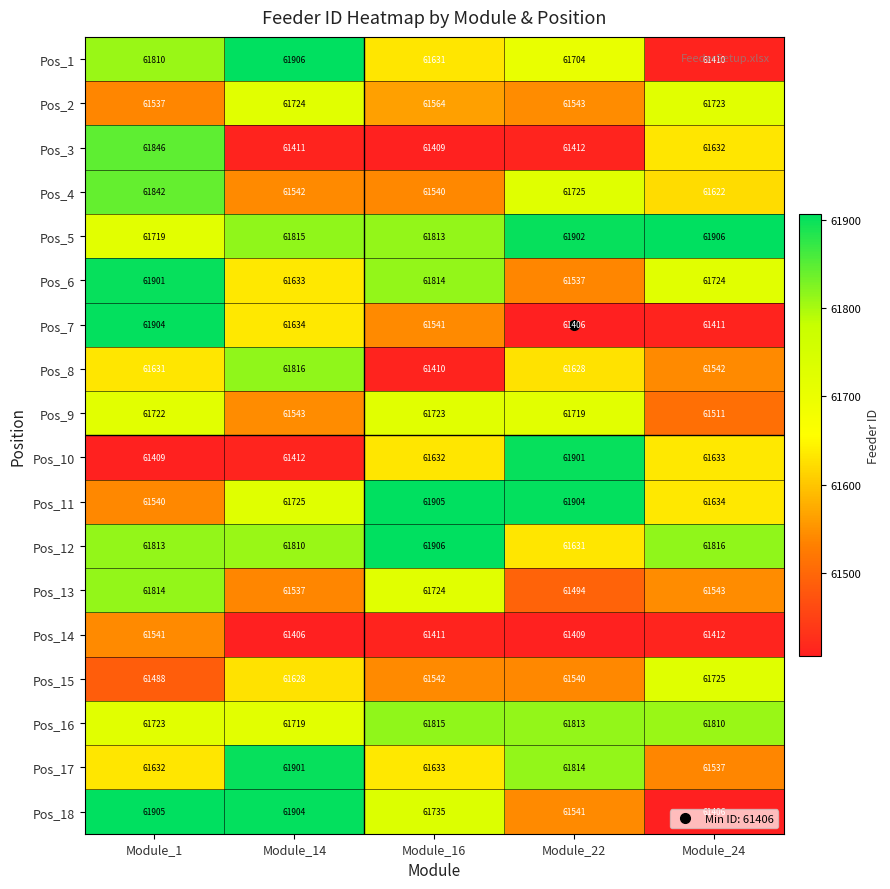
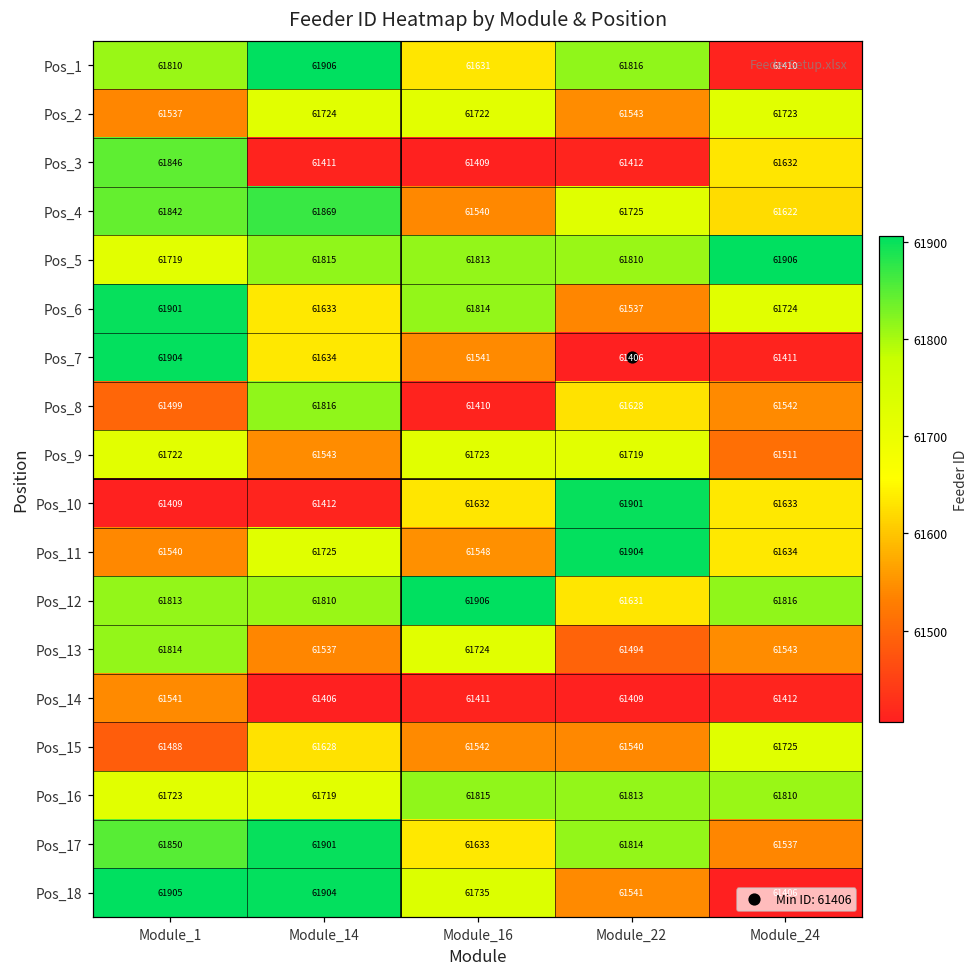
  {
    "Pos_1": {
      "Module_1": 61810,
      "Module_14": 61906,
      "Module_16": 61631,
-     "Module_22": 61704
+     "Module_22": 61816
    },
    "Pos_2": {
      "Module_1": 61537,
      "Module_14": 61724,
-     "Module_16": 61564,
+     "Module_16": 61722,
      "Module_22": 61543,
      "Module_24": 61723
    },
    "Pos_3": {
      "Module_1": 61846,
      "Module_14": 61411,
      "Module_16": 61409,
      "Module_22": 61412,
      "Module_24": 61632
    },
    "Pos_4": {
      "Module_1": 61842,
-     "Module_14": 61542,
+     "Module_14": 61869,
      "Module_16": 61540,
      "Module_22": 61725,
      "Module_24": 61622
    },
    "Pos_5": {
      "Module_1": 61719,
      "Module_14": 61815,
      "Module_16": 61813,
-     "Module_22": 61902,
+     "Module_22": 61810,
      "Module_24": 61906
    },
    "Pos_6": {
      "Module_1": 61901,
      "Module_14": 61633,
      "Module_16": 61814,
      "Module_22": 61537,
      "Module_24": 61724
    },
    "Pos_7": {
      "Module_1": 61904,
      "Module_14": 61634,
      "Module_16": 61541,
      "Module_24": 61411
    },
    "Pos_8": {
-     "Module_1": 61631,
+     "Module_1": 61499,
      "Module_14": 61816,
      "Module_16": 61410,
      "Module_22": 61628,
      "Module_24": 61542
    },
    "Pos_9": {
      "Module_1": 61722,
      "Module_14": 61543,
      "Module_16": 61723,
      "Module_22": 61719,
      "Module_24": 61511
    },
    "Pos_10": {
      "Module_1": 61409,
      "Module_14": 61412,
      "Module_16": 61632,
      "Module_22": 61901,
      "Module_24": 61633
    },
    "Pos_11": {
      "Module_1": 61540,
      "Module_14": 61725,
-     "Module_16": 61905,
+     "Module_16": 61548,
      "Module_22": 61904,
      "Module_24": 61634
    },
    "Pos_12": {
      "Module_1": 61813,
      "Module_14": 61810,
      "Module_16": 61906,
      "Module_22": 61631,
      "Module_24": 61816
    },
    "Pos_13": {
      "Module_1": 61814,
      "Module_14": 61537,
      "Module_16": 61724,
      "Module_22": 61494,
      "Module_24": 61543
    },
    "Pos_14": {
      "Module_1": 61541,
      "Module_14": 61406,
      "Module_16": 61411,
      "Module_22": 61409,
      "Module_24": 61412
    },
    "Pos_15": {
      "Module_1": 61488,
      "Module_14": 61628,
      "Module_16": 61542,
      "Module_22": 61540,
      "Module_24": 61725
    },
    "Pos_16": {
      "Module_1": 61723,
      "Module_14": 61719,
      "Module_16": 61815,
      "Module_22": 61813,
      "Module_24": 61810
    },
    "Pos_17": {
-     "Module_1": 61632,
+     "Module_1": 61850,
      "Module_14": 61901,
      "Module_16": 61633,
      "Module_22": 61814,
      "Module_24": 61537
    },
    "Pos_18": {
      "Module_1": 61905,
      "Module_14": 61904,
      "Module_16": 61735,
      "Module_22": 61541
    }
  }
